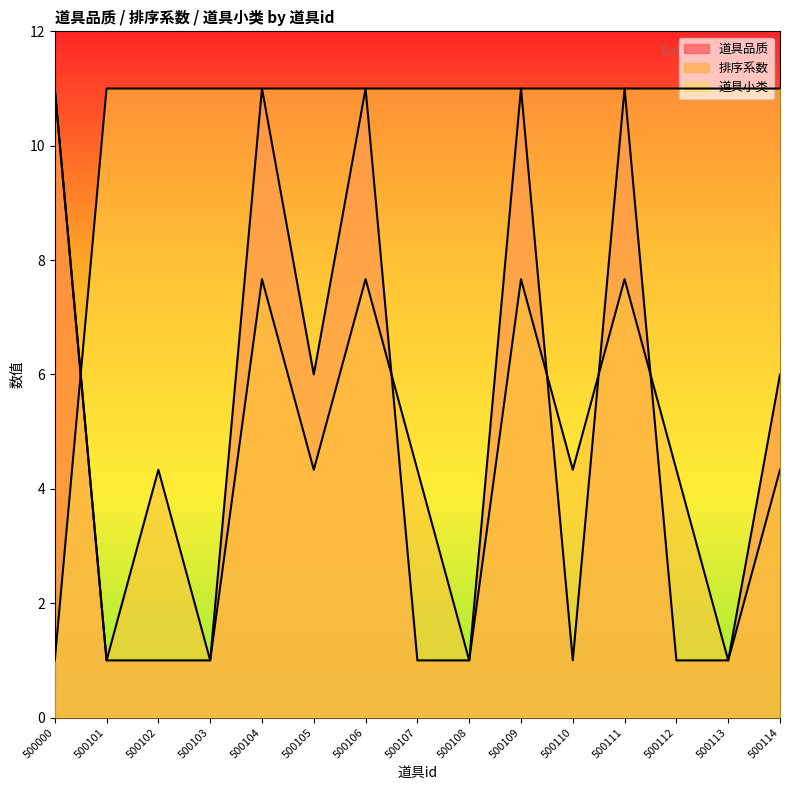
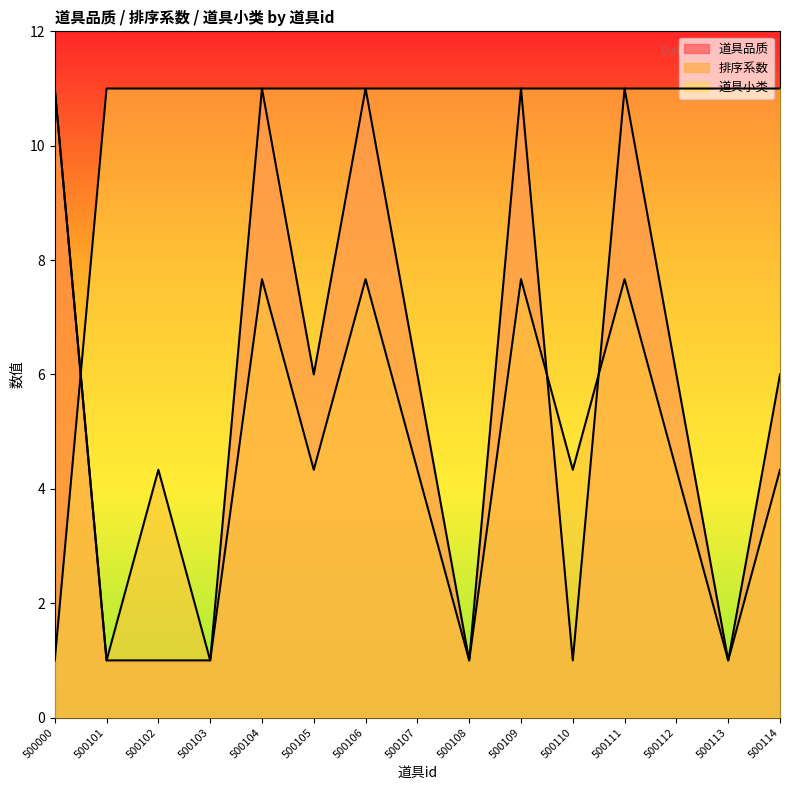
  {
    "道具品质": {
      "500102": 1.0,
      "500105": 6.0,
-     "500107": 1.0,
+     "500107": 6.0,
      "500110": 1.0,
-     "500112": 1.0,
+     "500112": 6.0,
      "500114": 6.0
    }
  }
